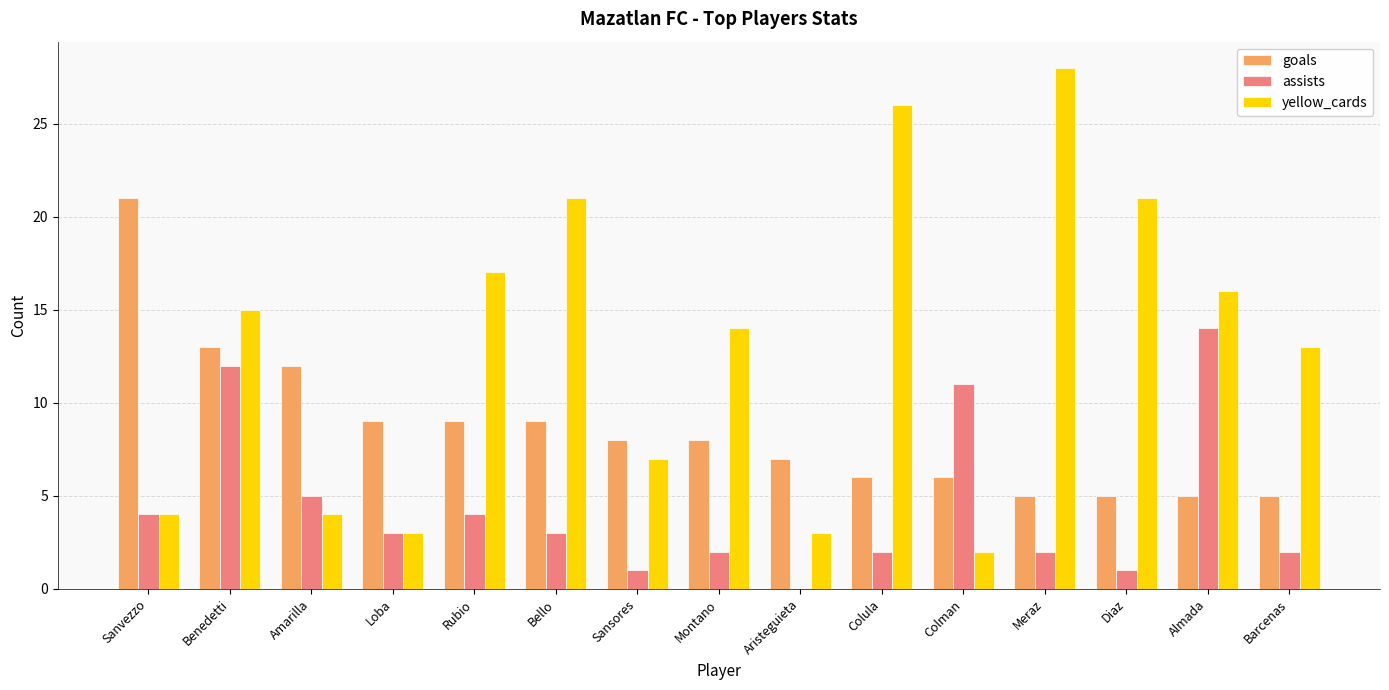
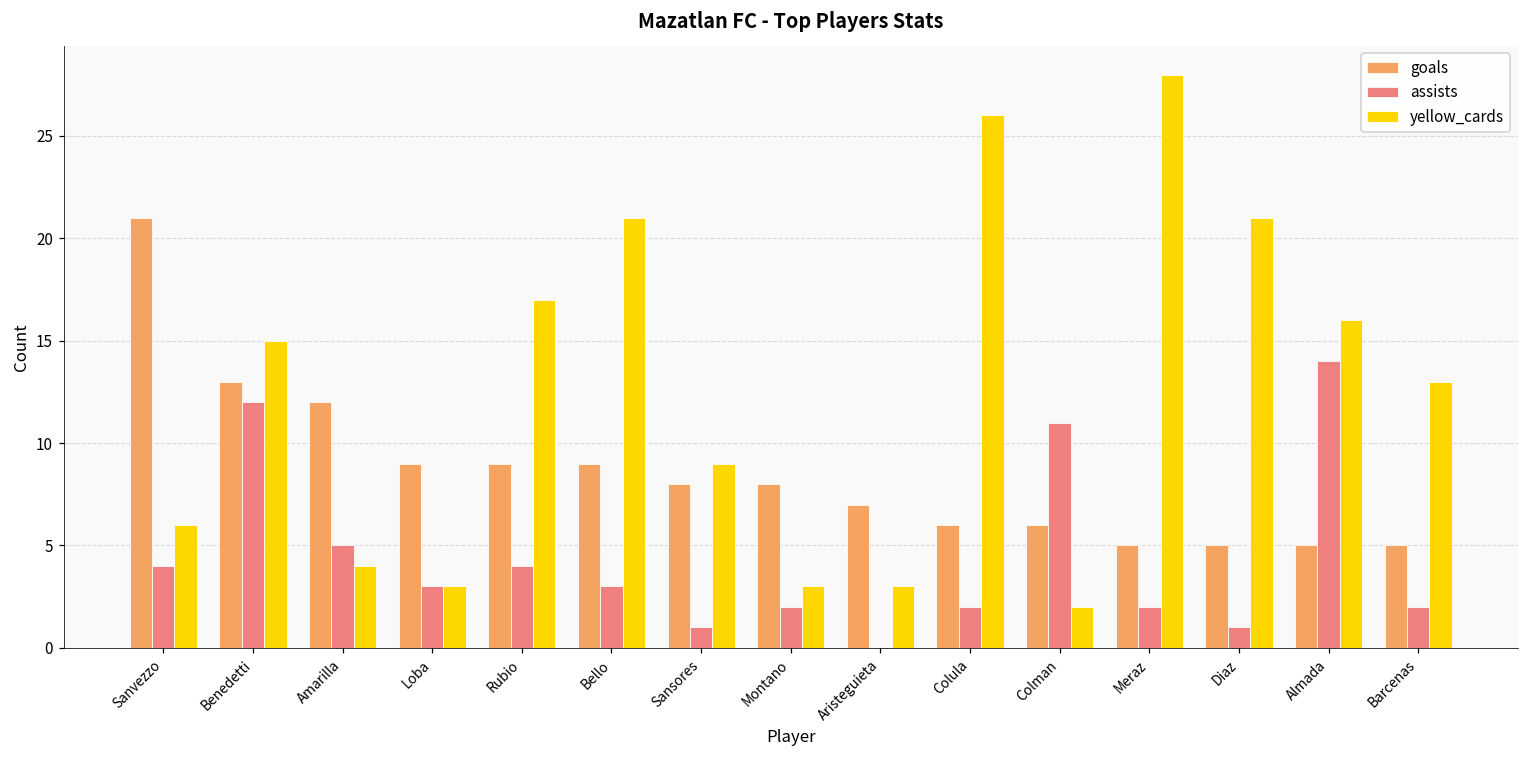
  {
    "yellow_cards": {
-     "Sanvezzo": 4,
+     "Sanvezzo": 6,
      "Benedetti": 15,
      "Amarilla": 4,
      "Loba": 3,
      "Rubio": 17,
      "Bello": 21,
-     "Sansores": 7,
-     "Montano": 14,
+     "Sansores": 9,
+     "Montano": 3,
      "Aristeguieta": 3,
      "Colula": 26,
      "Colman": 2,
      "Meraz": 28,
      "Diaz": 21,
      "Almada": 16,
      "Barcenas": 13
    }
  }
